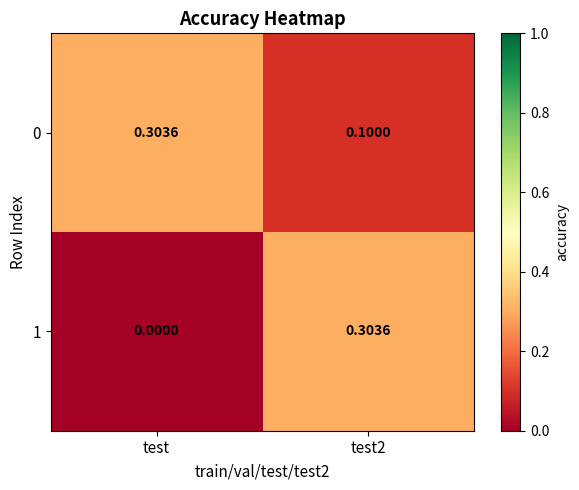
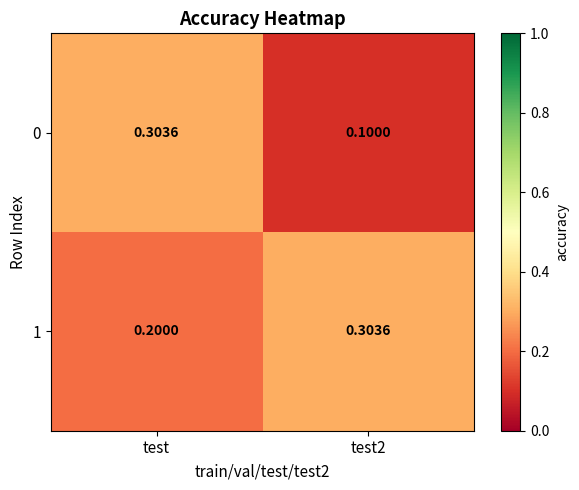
  {
    "0": {
      "test": 0.3036,
      "test2": 0.1000
    },
    "1": {
-     "test": 0.0000,
+     "test": 0.2000,
      "test2": 0.3036
    }
  }
